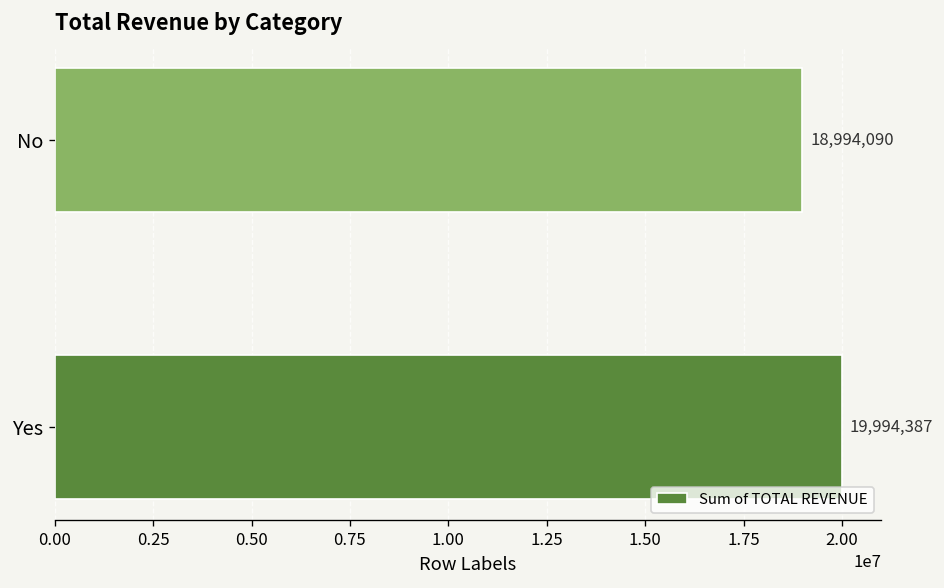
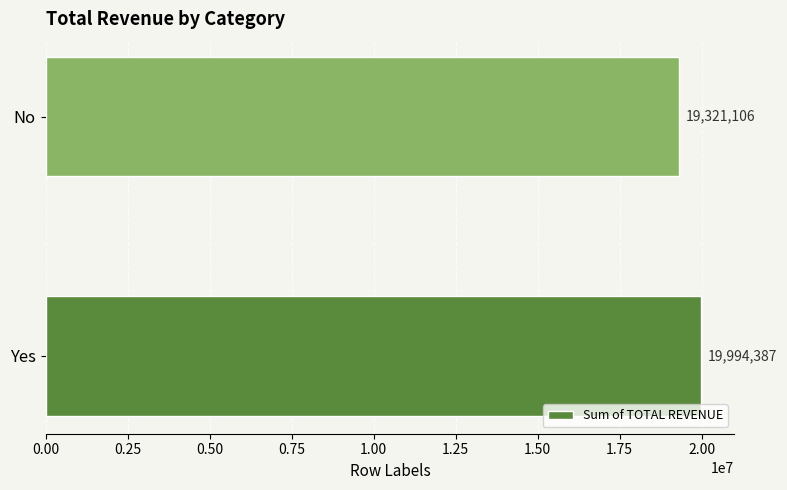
  {
-   "No": "18,994,090",
+   "No": "19,321,106",
    "Yes": "19,994,387"
  }
